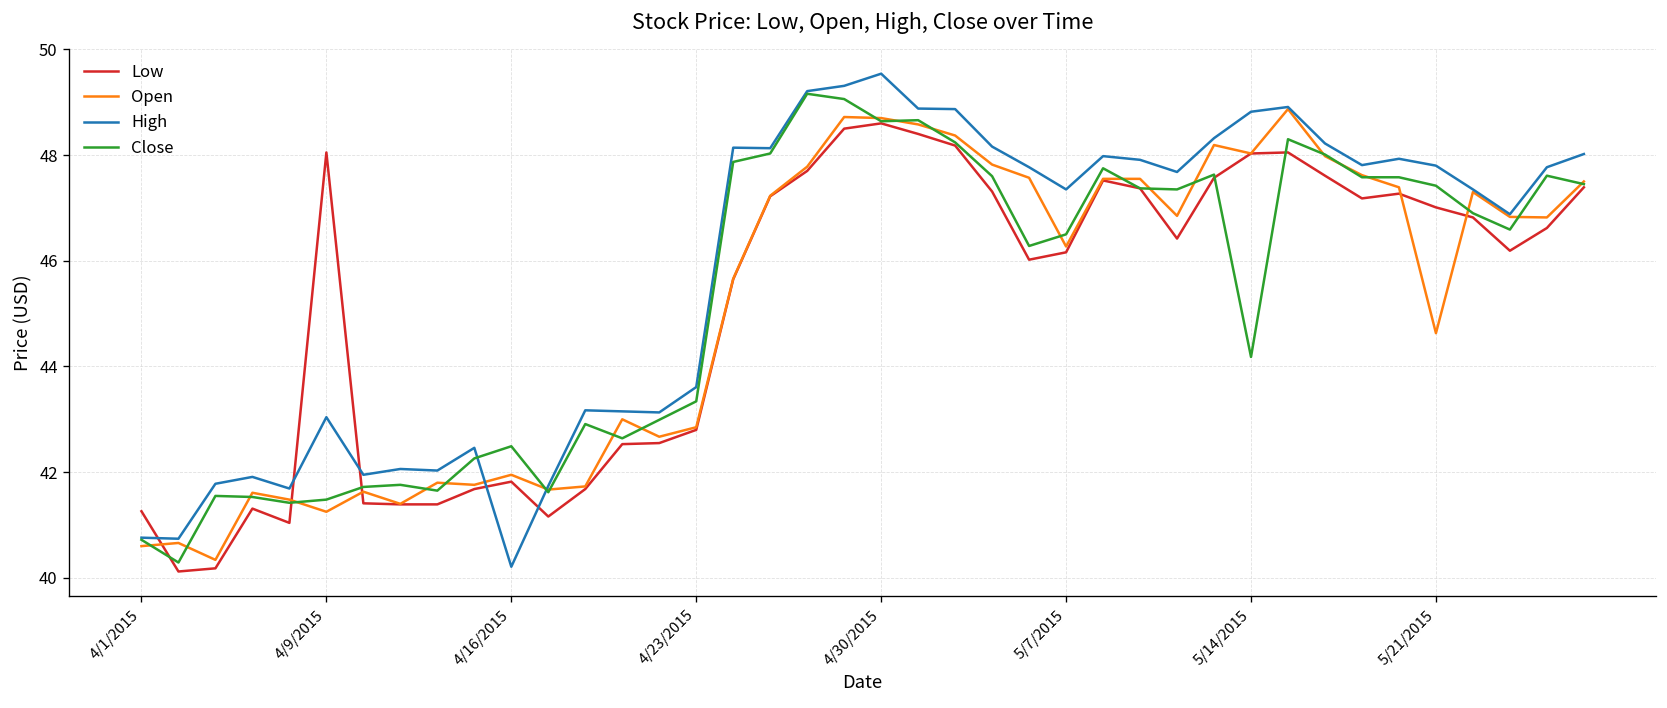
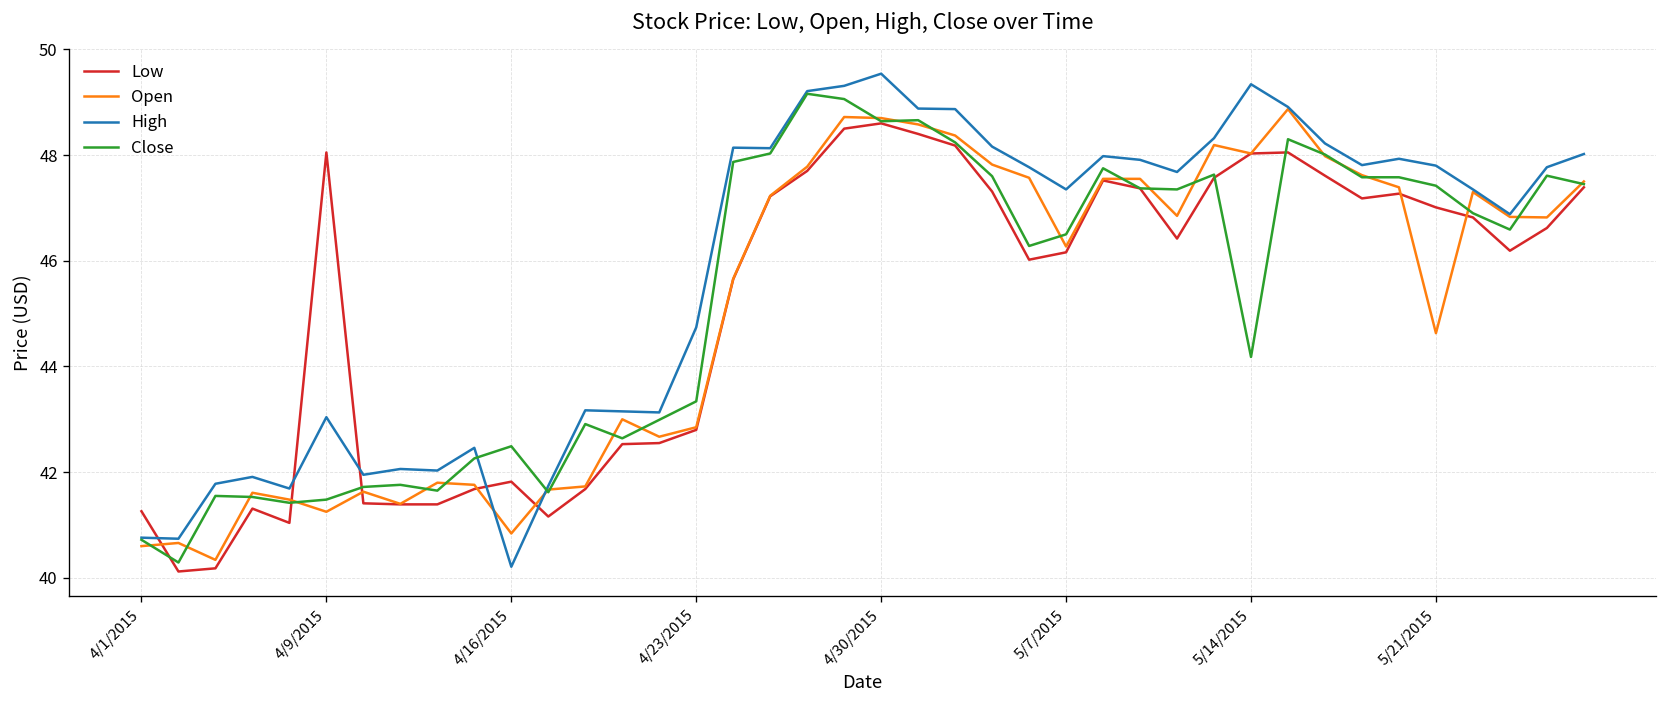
  {
    "Low": {
      "4/1/2015": 41.3,
      "4/9/2015": 48.1,
      "4/16/2015": 41.8,
      "5/7/2015": 46.2,
      "5/21/2015": 47.0
    },
    "Open": {
      "4/1/2015": 40.6,
      "4/9/2015": 41.3,
-     "4/16/2015": 42.0,
+     "4/16/2015": 40.8,
      "4/30/2015": 48.7,
      "5/7/2015": 46.3,
      "5/21/2015": 44.6
    },
    "High": {
      "4/9/2015": 43.0,
      "4/16/2015": 40.2,
-     "4/23/2015": 43.6,
+     "4/23/2015": 44.7,
      "4/30/2015": 49.5,
      "5/7/2015": 47.4,
-     "5/14/2015": 48.8,
+     "5/14/2015": 49.3,
      "5/21/2015": 47.8
    },
    "Close": {
      "4/9/2015": 41.5,
      "4/16/2015": 42.5,
      "4/23/2015": 43.3,
      "5/7/2015": 46.5,
      "5/14/2015": 44.2,
      "5/21/2015": 47.4
    }
  }
